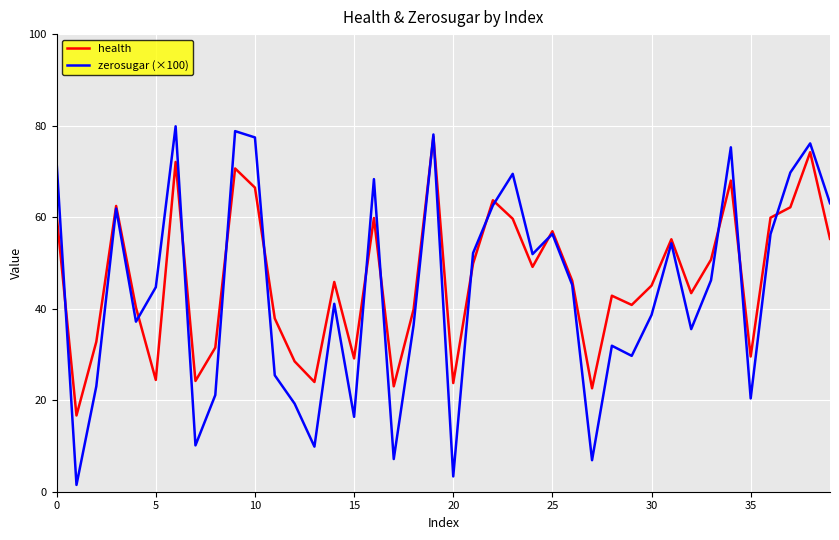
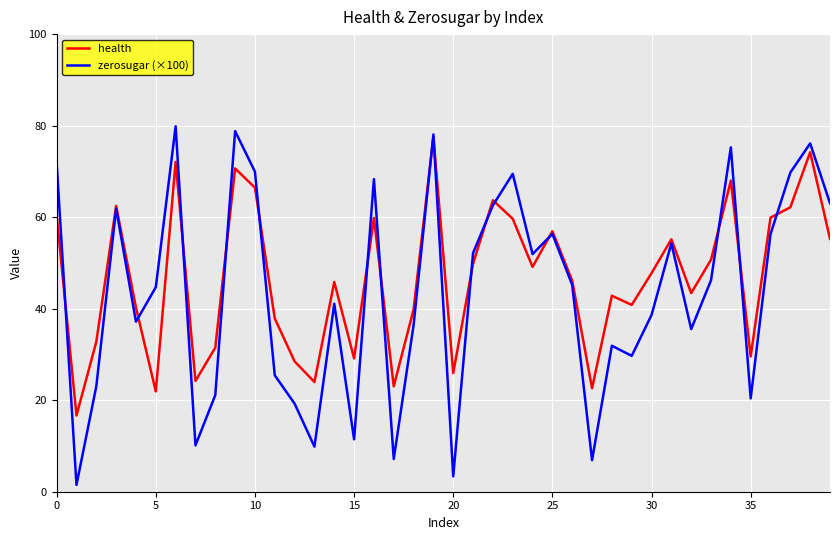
  {
    "health": {
      "0": 60,
-     "5": 24,
+     "5": 22,
      "10": 66,
      "15": 29,
-     "20": 24,
+     "20": 26,
      "25": 57,
-     "30": 45,
+     "30": 48,
      "35": 30
    },
    "zerosugar (×100)": {
      "0": 72,
      "5": 45,
-     "10": 77,
-     "15": 16,
+     "10": 70,
+     "15": 11,
      "20": 3,
      "25": 56,
      "30": 39,
      "35": 20
    }
  }
